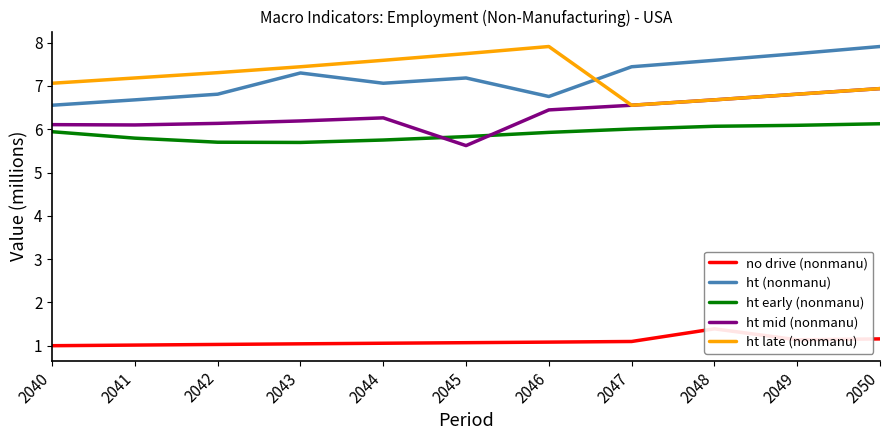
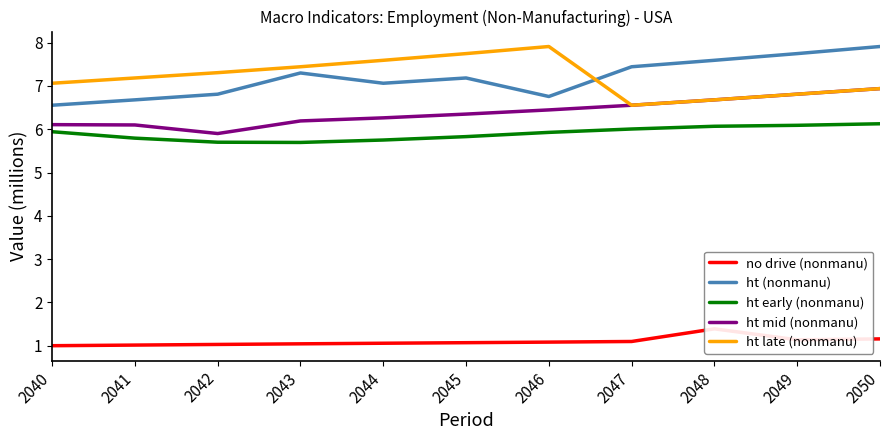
  {
    "no drive (nonmanu)": {
      "2040": 1.0,
      "2041": 1.0,
      "2042": 1.0,
      "2043": 1.0,
      "2044": 1.1,
      "2045": 1.1,
      "2046": 1.1,
      "2047": 1.1,
      "2050": 1.2
    },
    "ht (nonmanu)": {
      "2040": 6.6,
      "2041": 6.7,
      "2042": 6.8,
      "2043": 7.3,
      "2044": 7.1,
      "2045": 7.2,
      "2046": 6.8,
      "2047": 7.4,
      "2048": 7.6,
      "2049": 7.7,
      "2050": 7.9
    },
    "ht early (nonmanu)": {
      "2040": 5.9,
      "2041": 5.8,
      "2042": 5.7,
      "2043": 5.7,
      "2044": 5.8,
      "2045": 5.8,
      "2046": 5.9,
      "2047": 6.0,
      "2048": 6.1,
      "2049": 6.1,
      "2050": 6.1
    },
    "ht mid (nonmanu)": {
      "2040": 6.1,
      "2041": 6.1,
-     "2042": 6.1,
+     "2042": 5.9,
      "2043": 6.2,
      "2044": 6.3,
-     "2045": 5.6,
+     "2045": 6.4,
      "2046": 6.4
    },
    "ht late (nonmanu)": {
      "2040": 7.1,
      "2041": 7.2,
      "2042": 7.3,
      "2043": 7.4,
      "2044": 7.6,
      "2045": 7.7,
      "2046": 7.9
    }
  }
